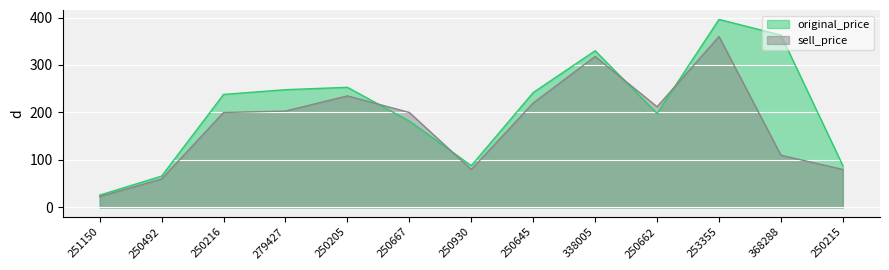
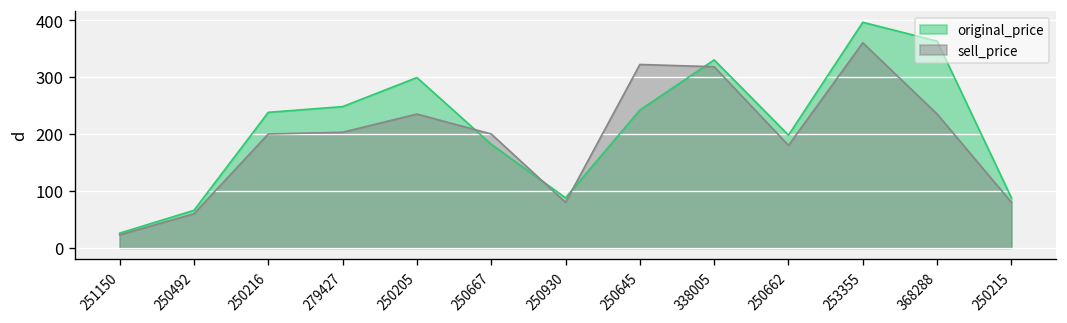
  {
    "original_price": {
      "250492": 70,
      "250216": 240,
      "279427": 250,
-     "250205": 250,
+     "250205": 300,
      "250667": 180,
      "250930": 90,
      "250645": 240,
      "338005": 330,
      "250662": 200,
      "253355": 400,
      "250215": 90
    },
    "sell_price": {
      "250492": 60,
      "250216": 200,
      "279427": 200,
      "250205": 240,
      "250667": 200,
      "250930": 80,
-     "250645": 220,
+     "250645": 320,
      "338005": 320,
-     "250662": 210,
+     "250662": 180,
      "253355": 360,
-     "368288": 110,
+     "368288": 240,
      "250215": 80
    }
  }
